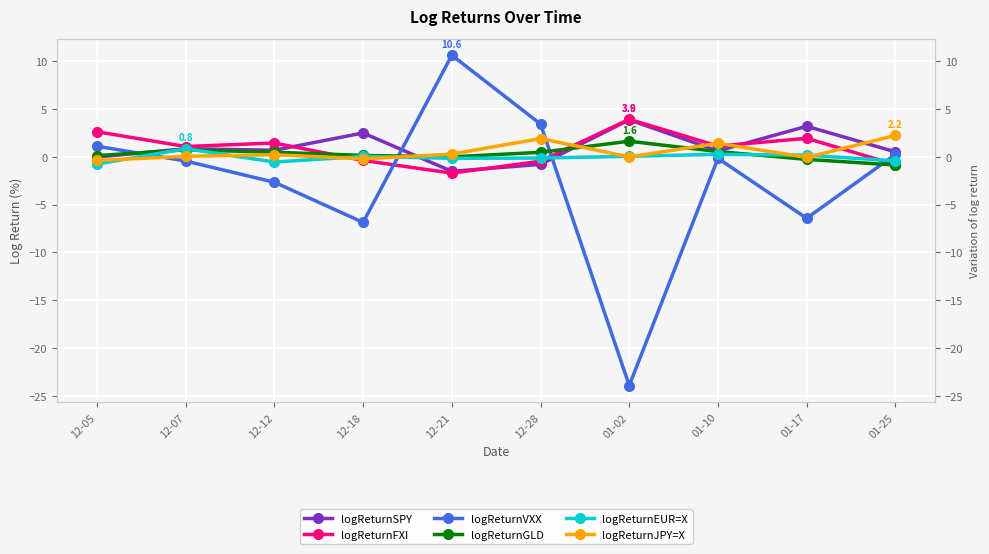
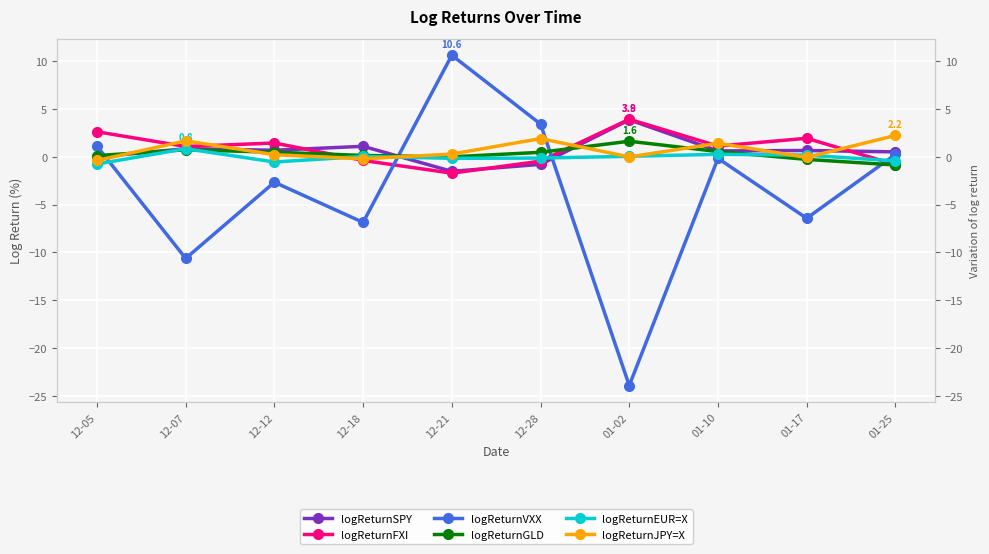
  {
    "logReturnSPY": {
-     "12-18": 2,
+     "12-18": 1,
      "12-28": -1,
-     "01-17": 3,
+     "01-17": 1,
      "01-25": 0
    },
    "logReturnFXI": {
      "12-05": 3,
      "12-12": 1,
      "12-28": 0,
      "01-10": 1,
      "01-17": 2
    },
    "logReturnVXX": {
      "12-05": 1,
-     "12-07": 0,
+     "12-07": -11,
      "12-12": -3,
      "12-18": -7,
      "12-28": 3,
      "01-02": -24,
      "01-10": 0,
      "01-17": -6,
      "01-25": 0
    },
    "logReturnGLD": {
      "01-02": 1.6
    },
    "logReturnEUR=X": {
      "12-05": -1,
      "12-12": -1,
      "12-28": 0,
      "01-10": 0,
      "01-25": 0
    },
    "logReturnJPY=X": {
      "12-05": 0,
-     "12-07": 0,
+     "12-07": 2,
      "12-21": 0,
      "12-28": 2,
      "01-10": 1
    }
  }
